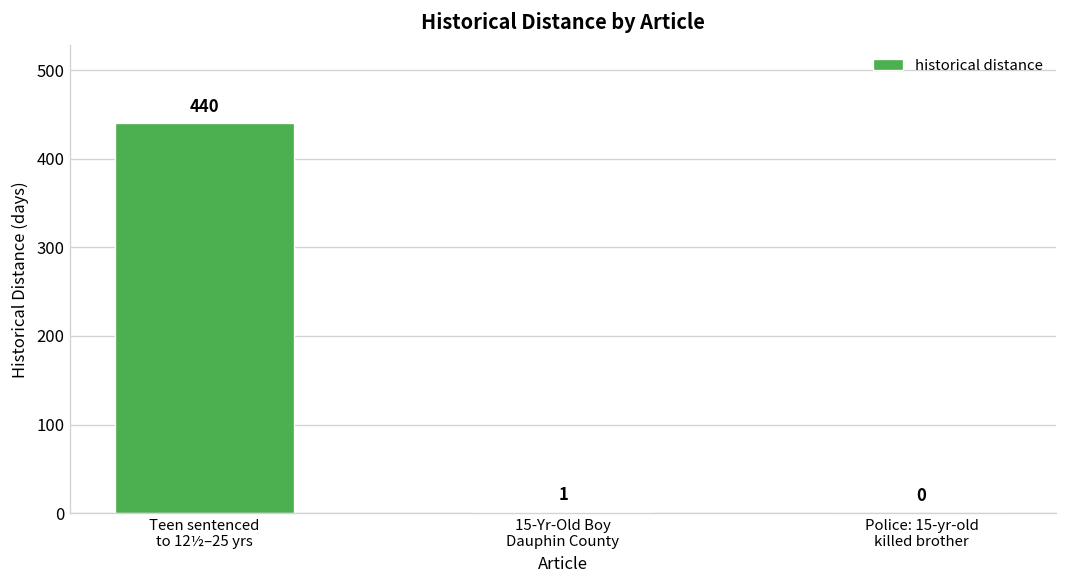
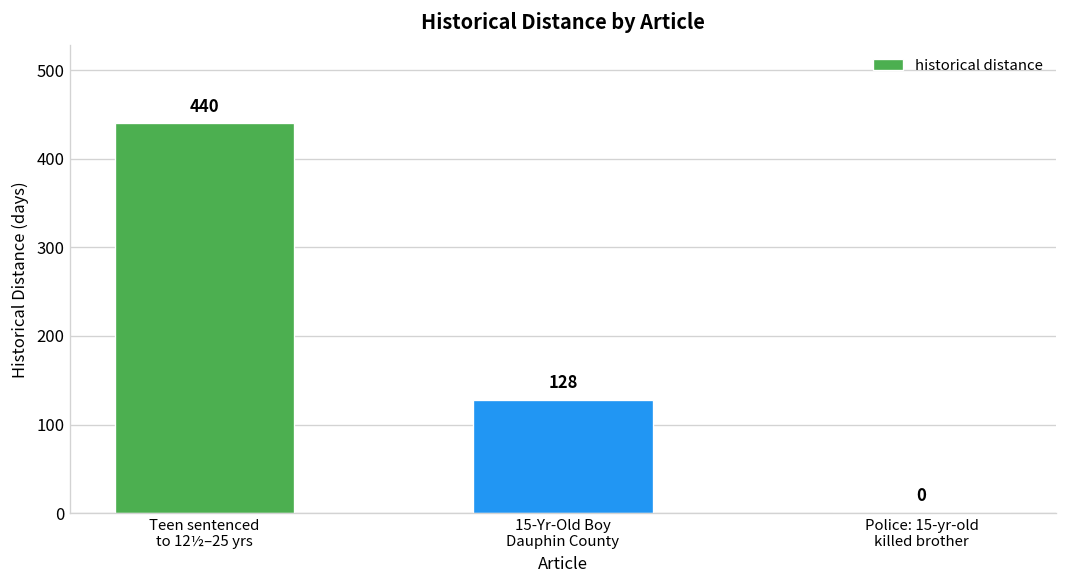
  {
    "Teen sentenced to 12½–25 yrs": 440,
-   "15-Yr-Old Boy Dauphin County": 1,
+   "15-Yr-Old Boy Dauphin County": 128,
    "Police: 15-yr-old killed brother": 0
  }
